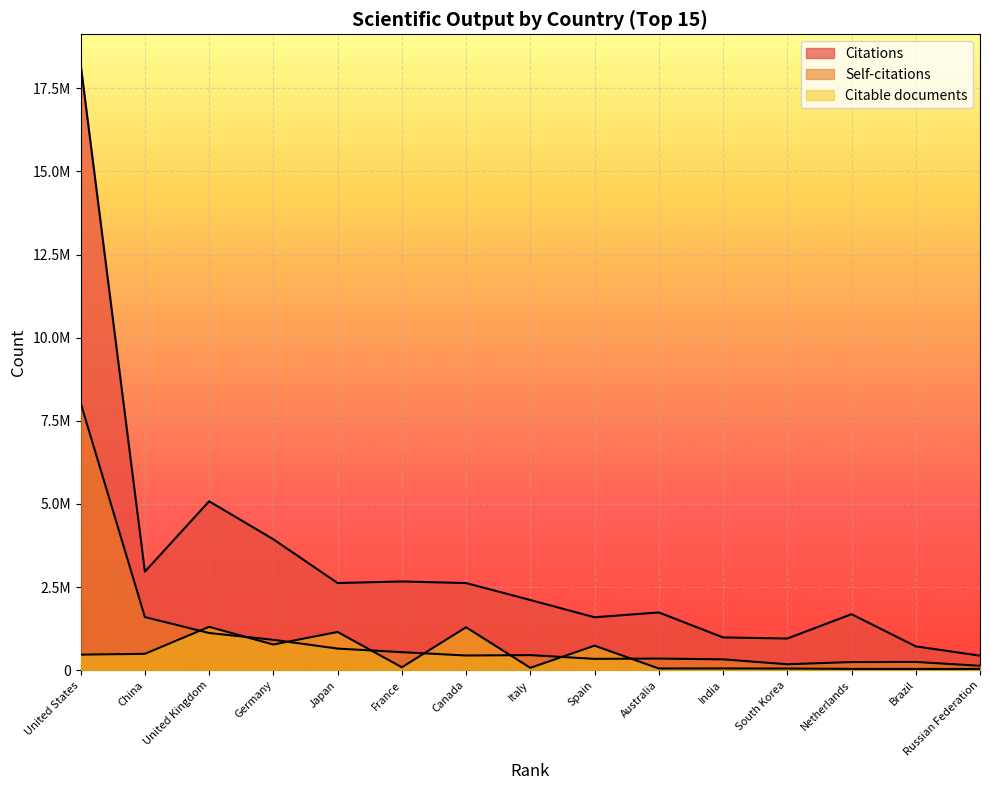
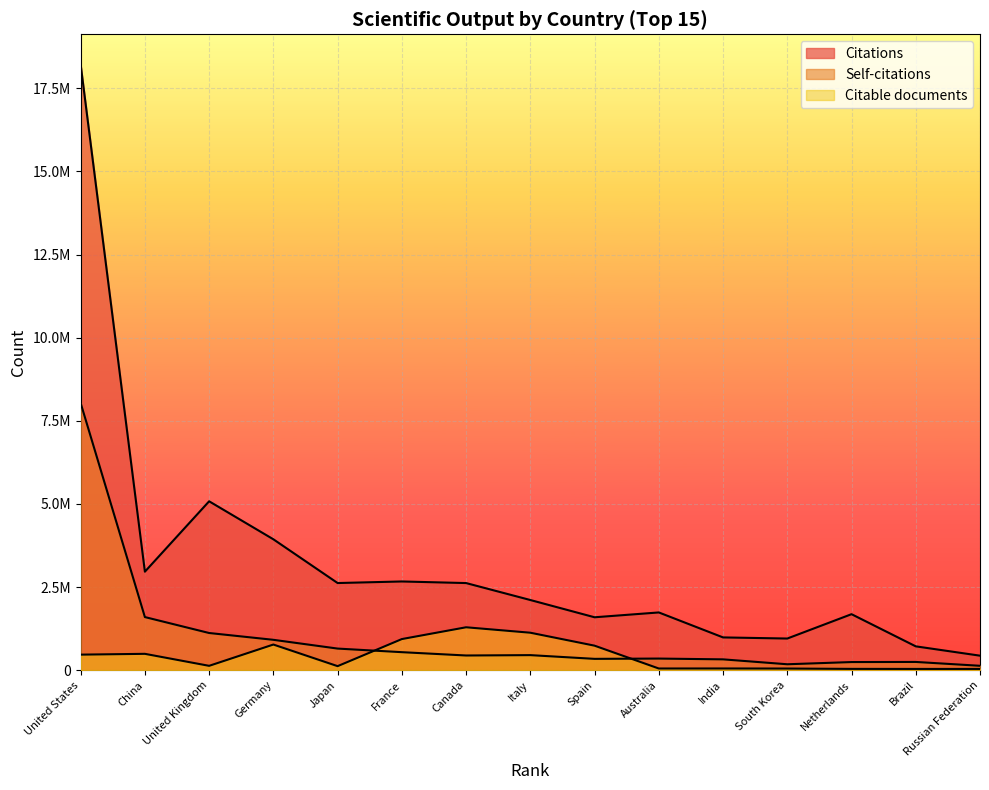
  {
    "Citable documents": {
      "United States": 500000,
      "China": 500000,
-     "United Kingdom": 1300000,
+     "United Kingdom": 100000,
      "Germany": 800000,
-     "Japan": 1100000,
-     "France": 100000,
+     "Japan": 100000,
+     "France": 900000,
      "Canada": 1300000,
-     "Italy": 100000,
+     "Italy": 1100000,
      "Spain": 700000,
      "Australia": 0,
      "India": 0,
      "South Korea": 0,
      "Netherlands": 0,
      "Brazil": 0,
      "Russian Federation": 0
    }
  }
